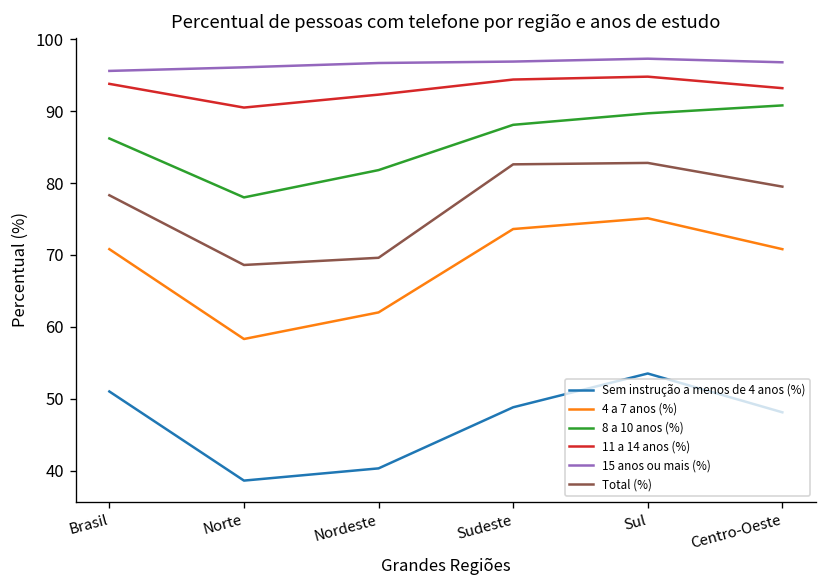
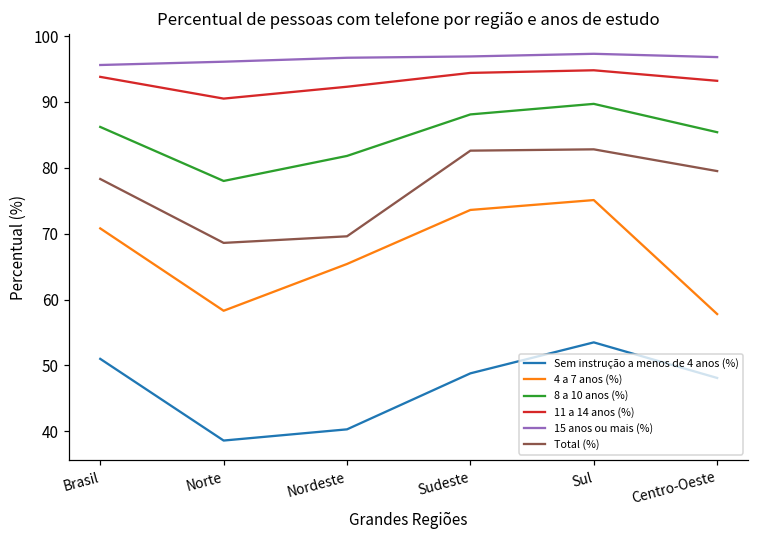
  {
    "Sem instrução a menos de 4 anos (%)": {
      "Brasil": 51,
      "Norte": 39,
      "Nordeste": 40,
      "Sudeste": 49,
      "Sul": 54
    },
    "4 a 7 anos (%)": {
      "Brasil": 71,
      "Norte": 58,
-     "Nordeste": 62,
+     "Nordeste": 65,
      "Sudeste": 74,
      "Sul": 75,
-     "Centro-Oeste": 71
+     "Centro-Oeste": 58
    },
    "8 a 10 anos (%)": {
      "Brasil": 86,
      "Norte": 78,
      "Nordeste": 82,
      "Sudeste": 88,
      "Sul": 90,
-     "Centro-Oeste": 91
+     "Centro-Oeste": 85
    },
    "11 a 14 anos (%)": {
      "Brasil": 94,
      "Norte": 91,
      "Nordeste": 92,
      "Sudeste": 94,
      "Sul": 95,
      "Centro-Oeste": 93
    },
    "15 anos ou mais (%)": {
      "Brasil": 96,
      "Norte": 96,
      "Nordeste": 97,
      "Sudeste": 97,
      "Sul": 97,
      "Centro-Oeste": 97
    },
    "Total (%)": {
      "Brasil": 78,
      "Norte": 69,
      "Nordeste": 70,
      "Sudeste": 83,
      "Sul": 83,
      "Centro-Oeste": 80
    }
  }
